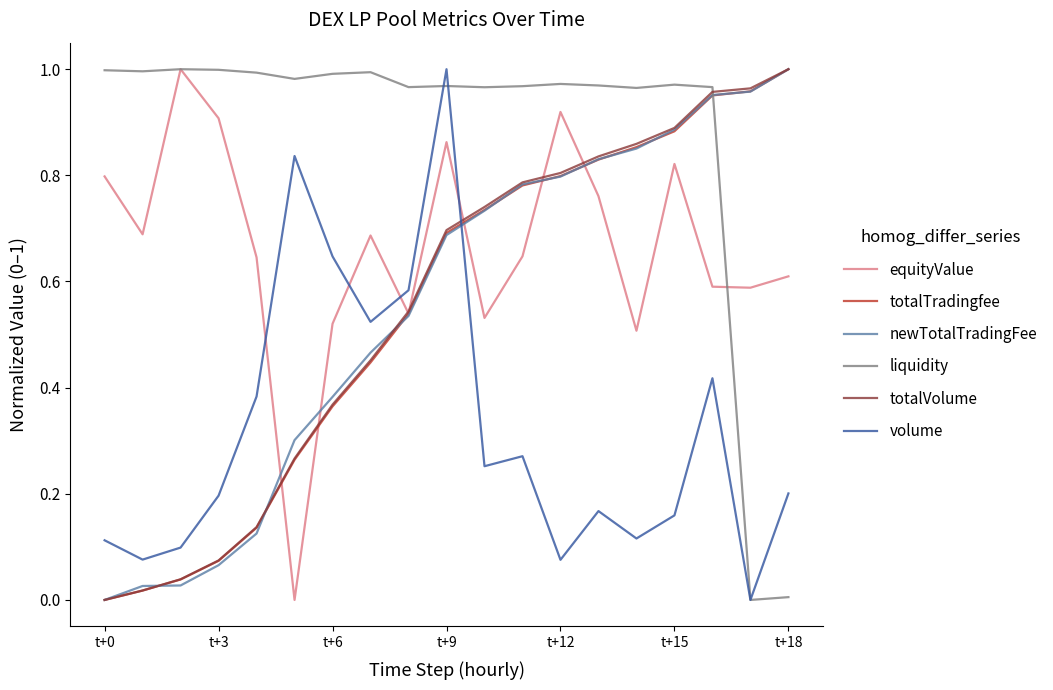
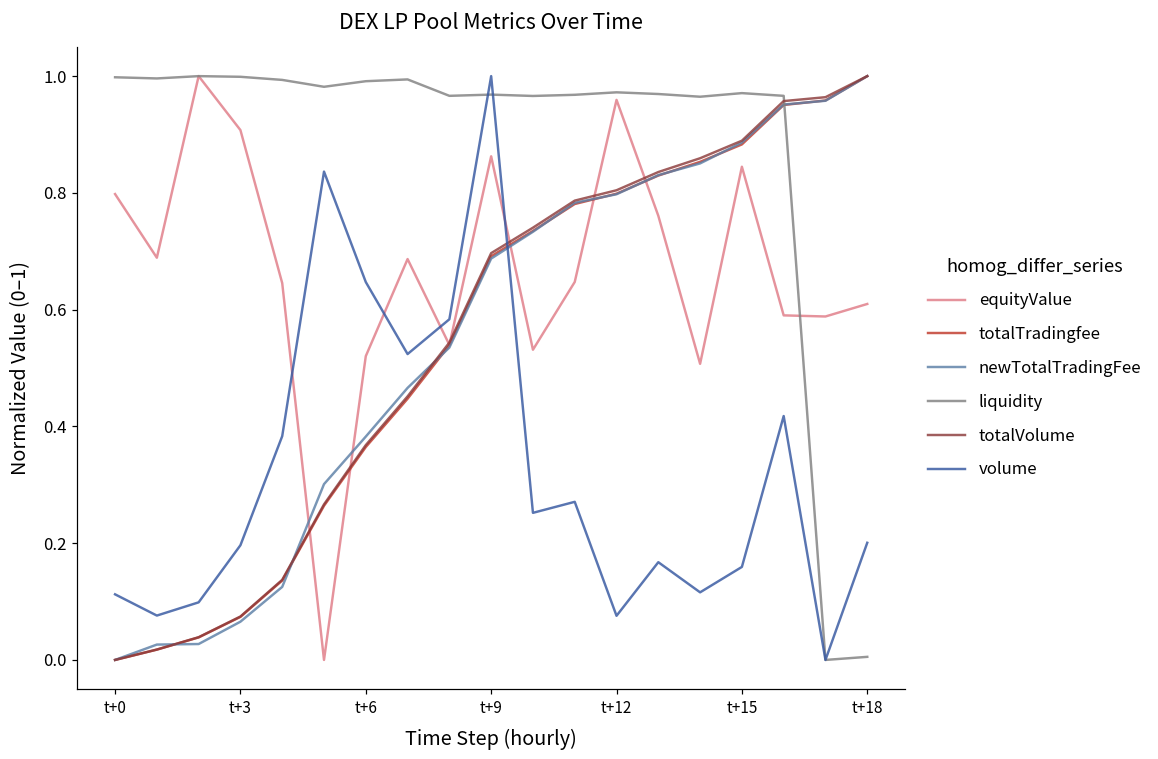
  {
    "equityValue": {
      "t+0": 0.80,
      "t+3": 0.91,
      "t+6": 0.52,
      "t+9": 0.86,
-     "t+12": 0.92,
-     "t+15": 0.82,
+     "t+12": 0.96,
+     "t+15": 0.84,
      "t+18": 0.61
    }
  }
